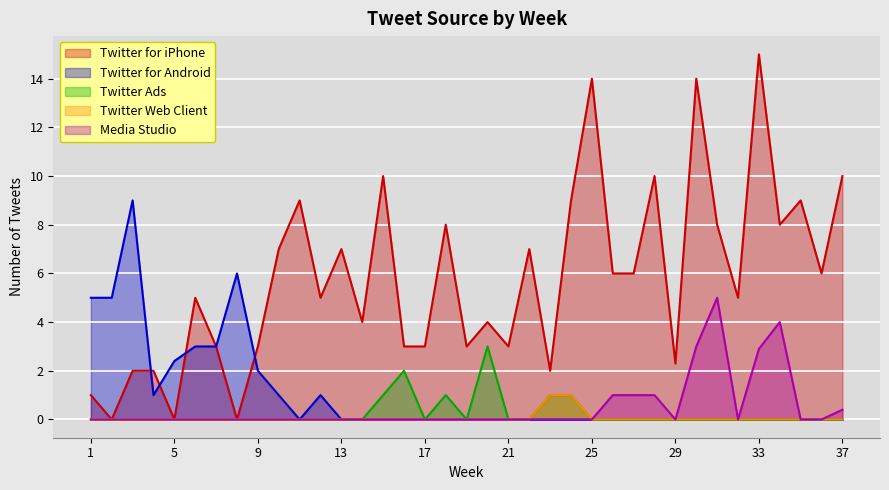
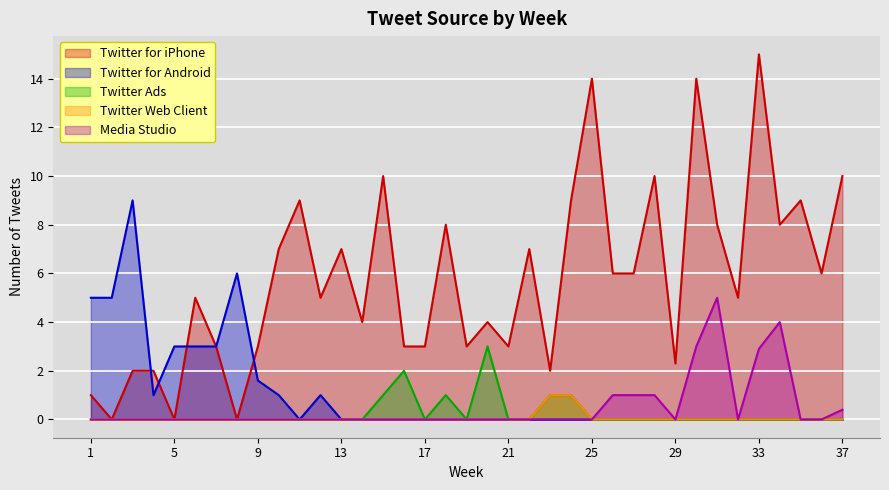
  {
    "Twitter for iPhone": {
      "1": 1.0,
      "9": 3.0,
      "13": 7.0,
      "17": 3.0,
      "21": 3.0,
      "25": 14.0,
      "29": 2.3,
      "33": 15.0,
      "37": 10.0
    },
    "Twitter for Android": {
      "1": 5.0,
-     "5": 2.4,
-     "9": 2.0
+     "5": 3.0,
+     "9": 1.6
    },
    "Media Studio": {
      "33": 2.9,
      "37": 0.4
    }
  }
